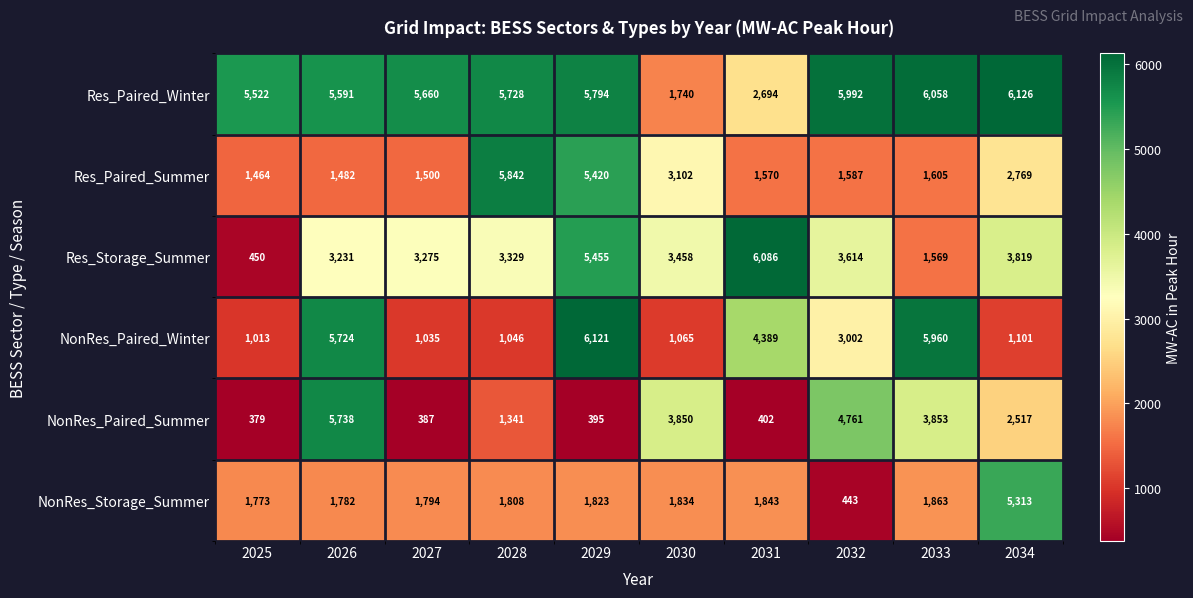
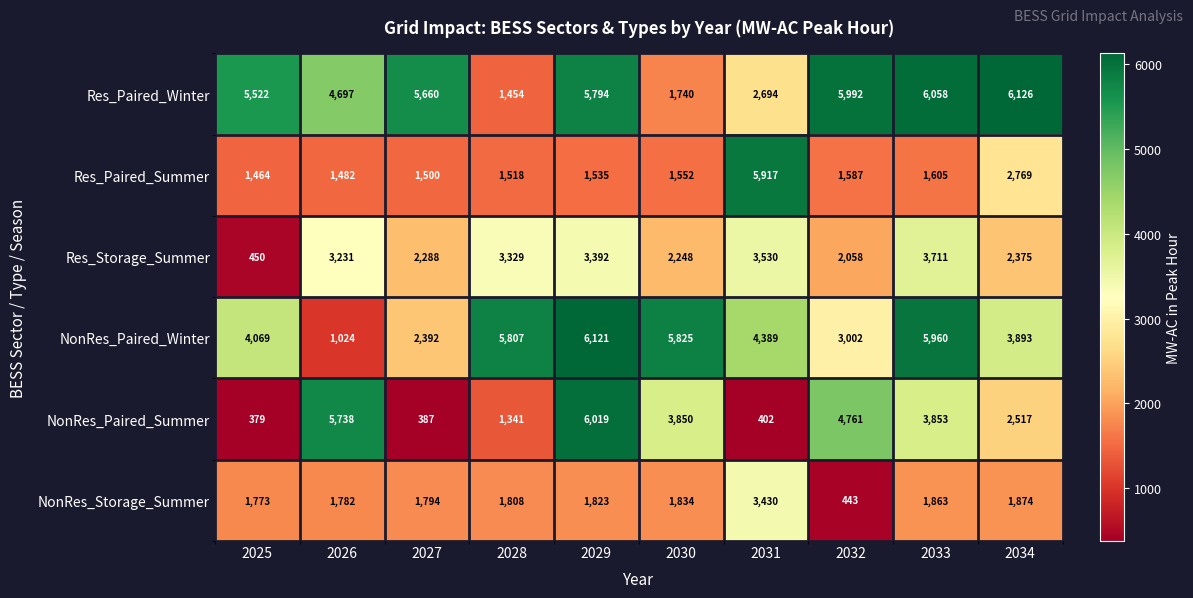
  {
    "Res_Paired_Winter": {
      "2025": "5,522",
-     "2026": "5,591",
+     "2026": "4,697",
      "2027": "5,660",
-     "2028": "5,728",
+     "2028": "1,454",
      "2029": "5,794",
      "2030": "1,740",
      "2031": "2,694",
      "2032": "5,992",
      "2033": "6,058",
      "2034": "6,126"
    },
    "Res_Paired_Summer": {
      "2025": "1,464",
      "2026": "1,482",
      "2027": "1,500",
-     "2028": "5,842",
-     "2029": "5,420",
-     "2030": "3,102",
-     "2031": "1,570",
+     "2028": "1,518",
+     "2029": "1,535",
+     "2030": "1,552",
+     "2031": "5,917",
      "2032": "1,587",
      "2033": "1,605",
      "2034": "2,769"
    },
    "Res_Storage_Summer": {
      "2025": "450",
      "2026": "3,231",
-     "2027": "3,275",
+     "2027": "2,288",
      "2028": "3,329",
-     "2029": "5,455",
-     "2030": "3,458",
-     "2031": "6,086",
-     "2032": "3,614",
-     "2033": "1,569",
-     "2034": "3,819"
+     "2029": "3,392",
+     "2030": "2,248",
+     "2031": "3,530",
+     "2032": "2,058",
+     "2033": "3,711",
+     "2034": "2,375"
    },
    "NonRes_Paired_Winter": {
-     "2025": "1,013",
-     "2026": "5,724",
-     "2027": "1,035",
-     "2028": "1,046",
+     "2025": "4,069",
+     "2026": "1,024",
+     "2027": "2,392",
+     "2028": "5,807",
      "2029": "6,121",
-     "2030": "1,065",
+     "2030": "5,825",
      "2031": "4,389",
      "2032": "3,002",
      "2033": "5,960",
-     "2034": "1,101"
+     "2034": "3,893"
    },
    "NonRes_Paired_Summer": {
      "2025": "379",
      "2026": "5,738",
      "2027": "387",
      "2028": "1,341",
-     "2029": "395",
+     "2029": "6,019",
      "2030": "3,850",
      "2031": "402",
      "2032": "4,761",
      "2033": "3,853",
      "2034": "2,517"
    },
    "NonRes_Storage_Summer": {
      "2025": "1,773",
      "2026": "1,782",
      "2027": "1,794",
      "2028": "1,808",
      "2029": "1,823",
      "2030": "1,834",
-     "2031": "1,843",
+     "2031": "3,430",
      "2032": "443",
      "2033": "1,863",
-     "2034": "5,313"
+     "2034": "1,874"
    }
  }
